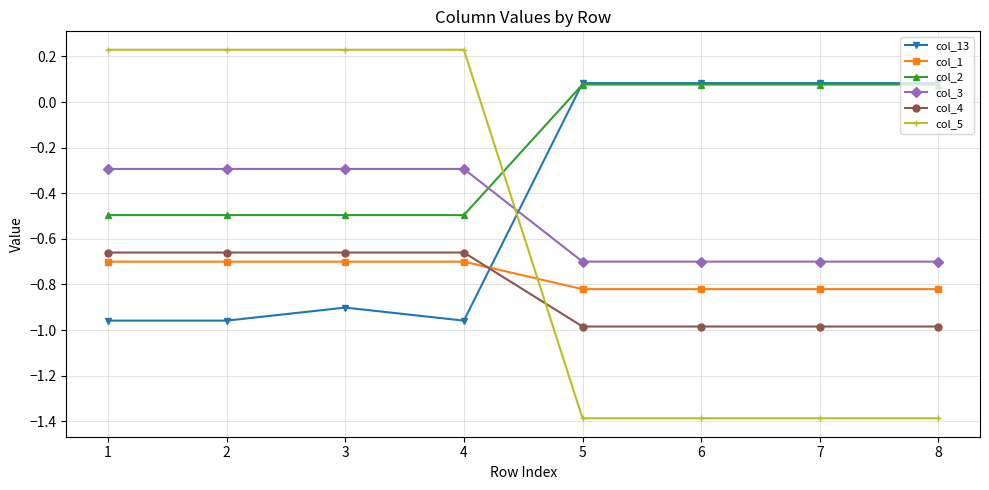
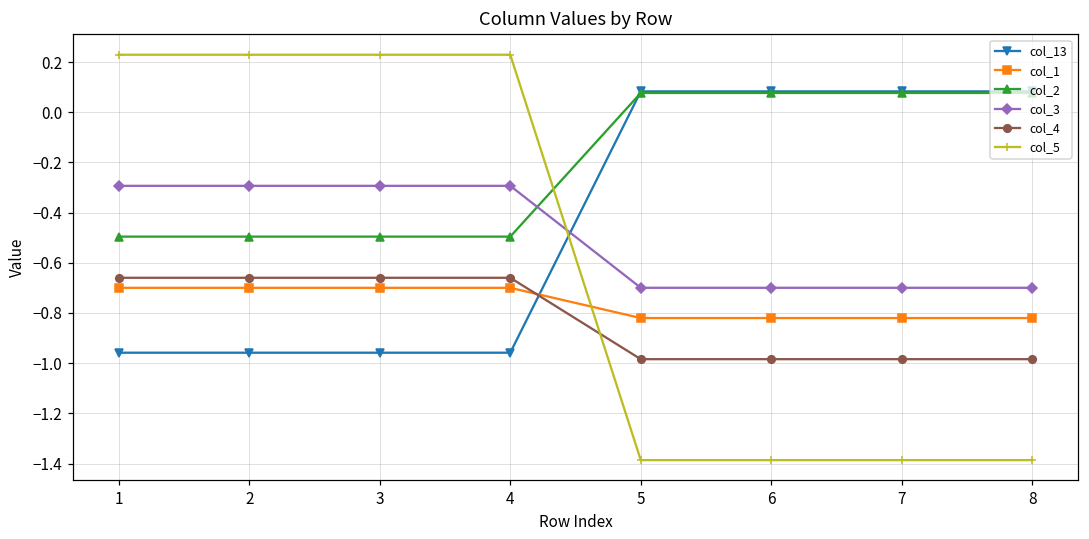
  {
    "col_13": {
      "1": -0.96,
      "2": -0.96,
-     "3": -0.90,
+     "3": -0.96,
      "4": -0.96
    },
    "col_1": {
      "1": -0.70,
      "2": -0.70,
      "3": -0.70,
      "4": -0.70,
      "5": -0.82,
      "6": -0.82,
      "7": -0.82,
      "8": -0.82
    },
    "col_2": {
      "1": -0.50,
      "2": -0.50,
      "3": -0.50,
      "4": -0.50
    },
    "col_3": {
      "1": -0.29,
      "2": -0.29,
      "3": -0.29,
      "4": -0.29,
      "5": -0.70,
      "6": -0.70,
      "7": -0.70,
      "8": -0.70
    },
    "col_4": {
      "1": -0.66,
      "2": -0.66,
      "3": -0.66,
      "4": -0.66,
      "5": -0.98,
      "6": -0.98,
      "7": -0.98,
      "8": -0.98
    },
    "col_5": {
      "1": 0.23,
      "2": 0.23,
      "3": 0.23,
      "4": 0.23,
      "5": -1.39,
      "6": -1.39,
      "7": -1.39,
      "8": -1.39
    }
  }
